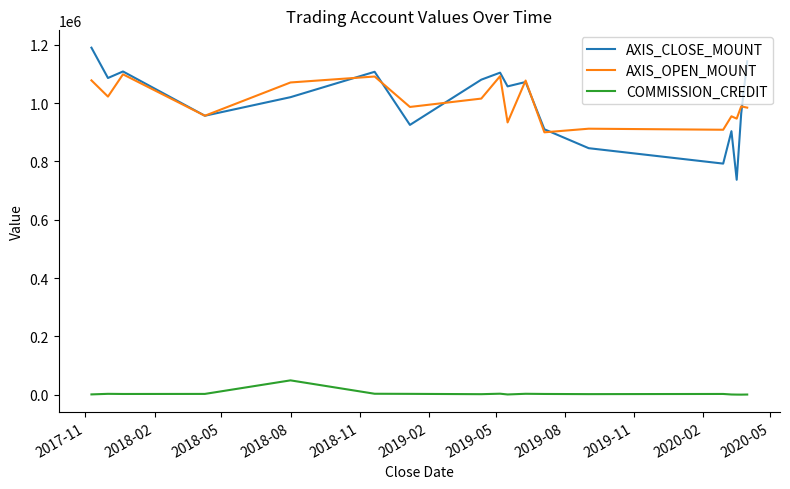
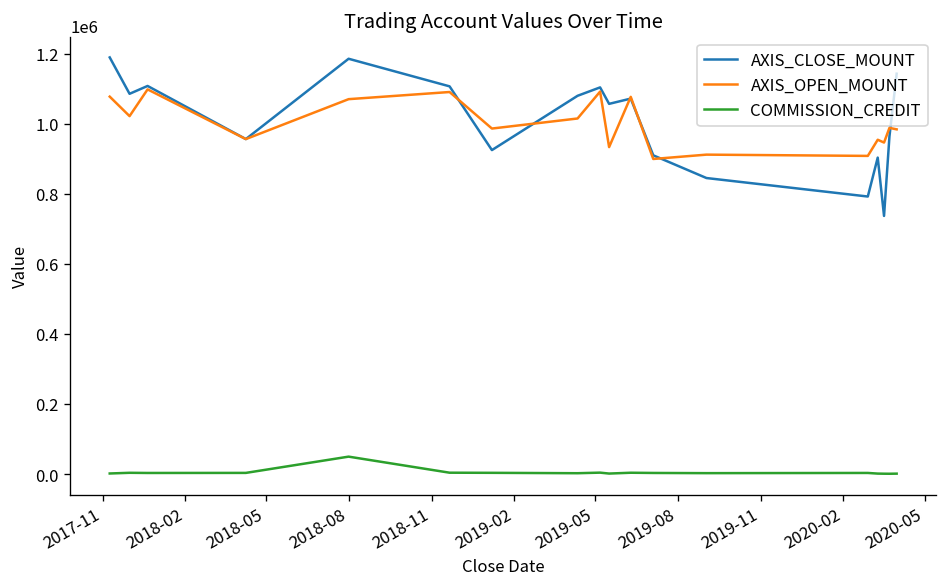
  {
    "AXIS_CLOSE_MOUNT": {
-     "2018-08": 1020000
+     "2018-08": 1190000
    },
    "AXIS_OPEN_MOUNT": {
      "2018-08": 1070000
    },
    "COMMISSION_CREDIT": {
      "2018-08": 50000
    }
  }
